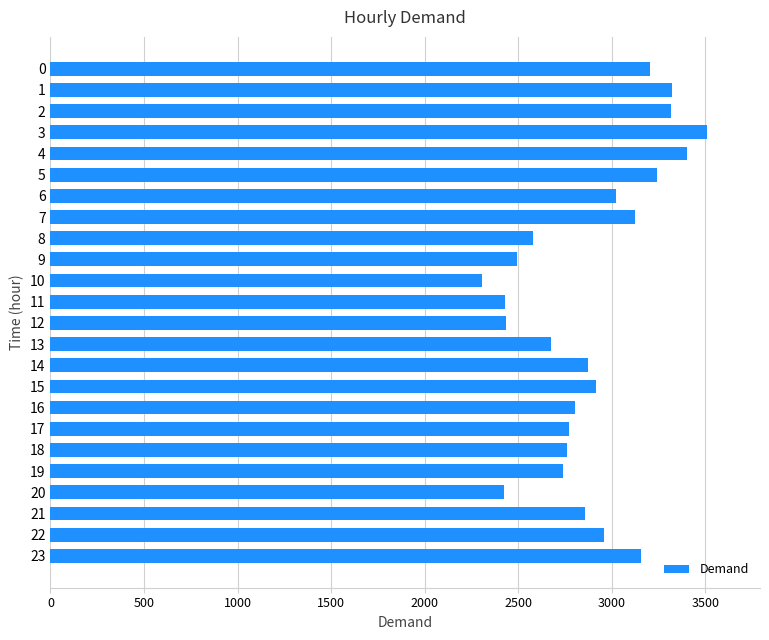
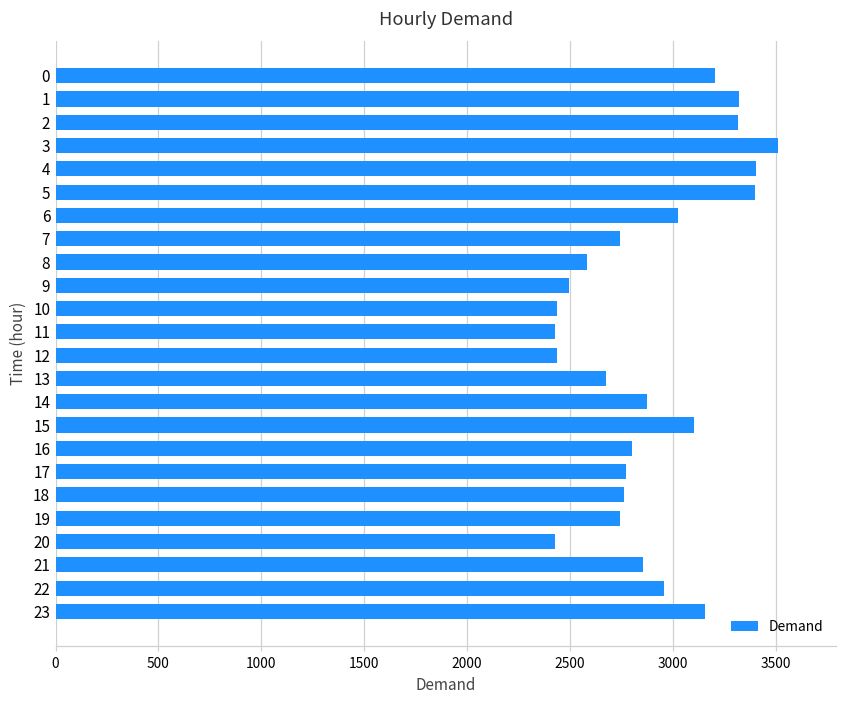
  {
    "0": 3200,
    "1": 3320,
    "2": 3320,
    "3": 3510,
    "4": 3400,
-   "5": 3240,
+   "5": 3400,
    "6": 3020,
-   "7": 3120,
+   "7": 2740,
    "8": 2580,
    "9": 2490,
-   "10": 2300,
+   "10": 2440,
    "11": 2430,
    "12": 2430,
    "13": 2680,
    "14": 2870,
-   "15": 2910,
+   "15": 3100,
    "16": 2800,
    "17": 2770,
    "18": 2760,
    "19": 2740,
    "20": 2430,
    "21": 2860,
    "22": 2960,
    "23": 3160
  }
